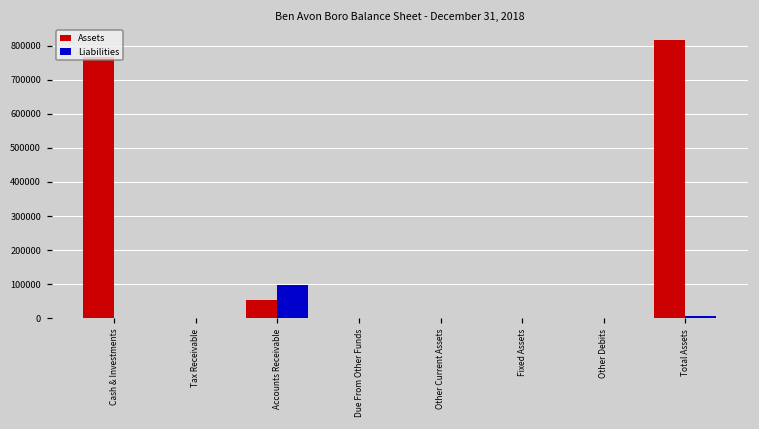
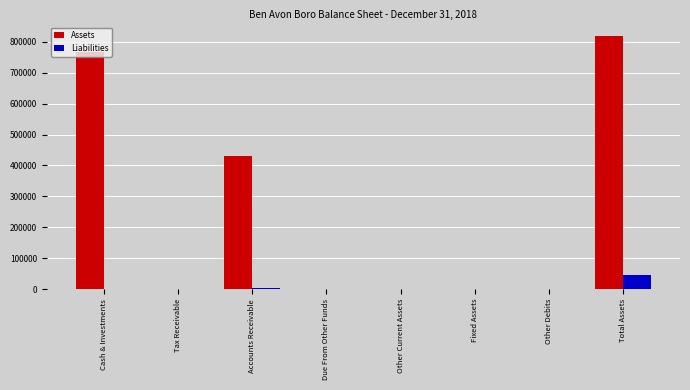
  {
    "Assets": {
      "Tax Receivable": 0,
-     "Accounts Receivable": 50000,
+     "Accounts Receivable": 430000,
      "Due From Other Funds": 0,
      "Other Current Assets": 0,
      "Fixed Assets": 0,
      "Other Debits": 0,
      "Total Assets": 820000
    },
    "Liabilities": {
      "Cash & Investments": 0,
      "Tax Receivable": 0,
-     "Accounts Receivable": 100000,
+     "Accounts Receivable": 10000,
      "Due From Other Funds": 0,
      "Other Current Assets": 0,
      "Fixed Assets": 0,
      "Other Debits": 0,
-     "Total Assets": 10000
+     "Total Assets": 40000
    }
  }
